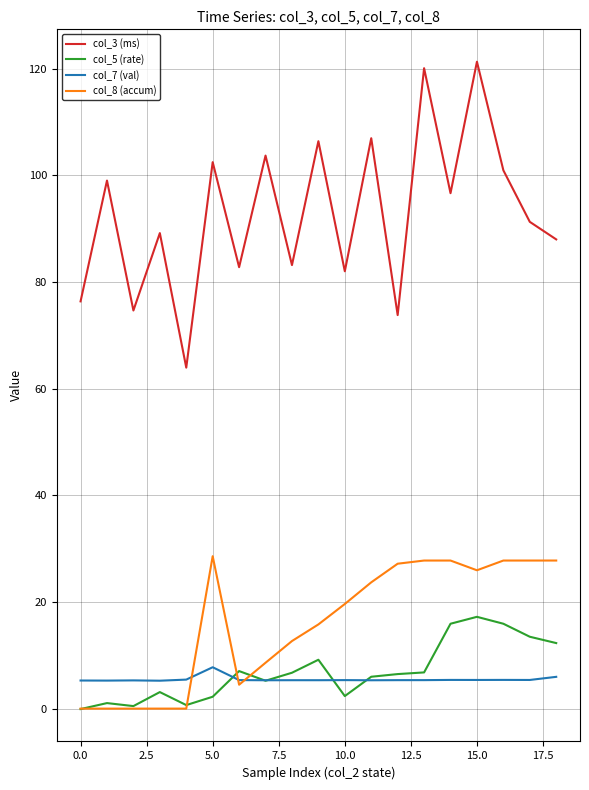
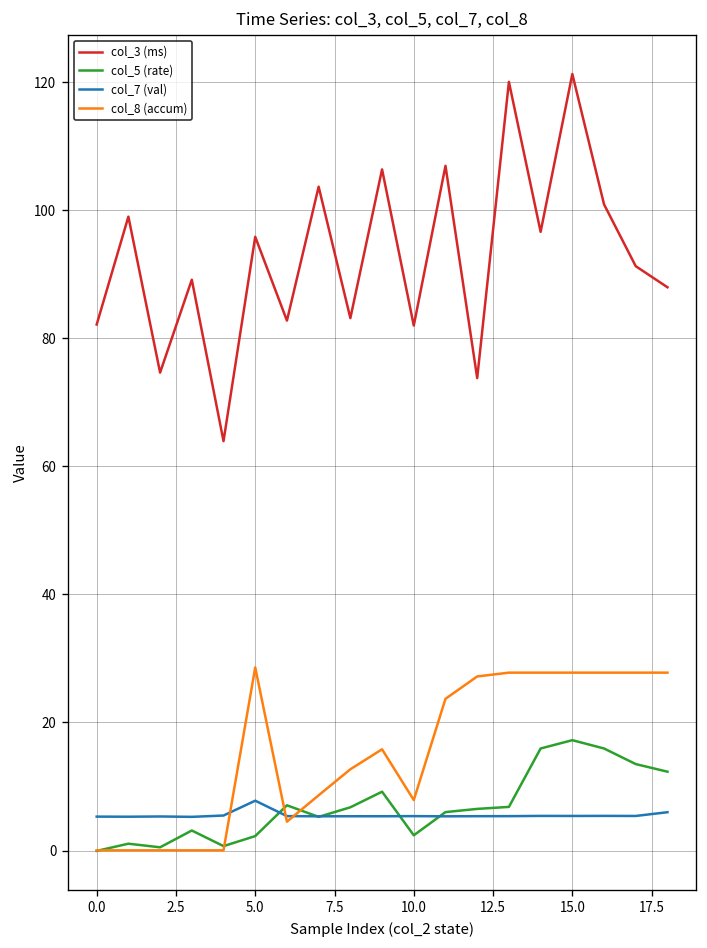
  {
    "col_3 (ms)": {
-     "0.0": 76,
-     "5.0": 102,
+     "0.0": 82,
+     "5.0": 96,
      "10.0": 82,
      "15.0": 121
    },
    "col_5 (rate)": {
      "5.0": 2,
      "10.0": 2,
      "15.0": 17
    },
    "col_7 (val)": {
      "0.0": 5,
      "5.0": 8,
      "10.0": 5,
      "15.0": 5
    },
    "col_8 (accum)": {
      "5.0": 29,
-     "10.0": 20,
-     "15.0": 26
+     "10.0": 8,
+     "15.0": 28
    }
  }
